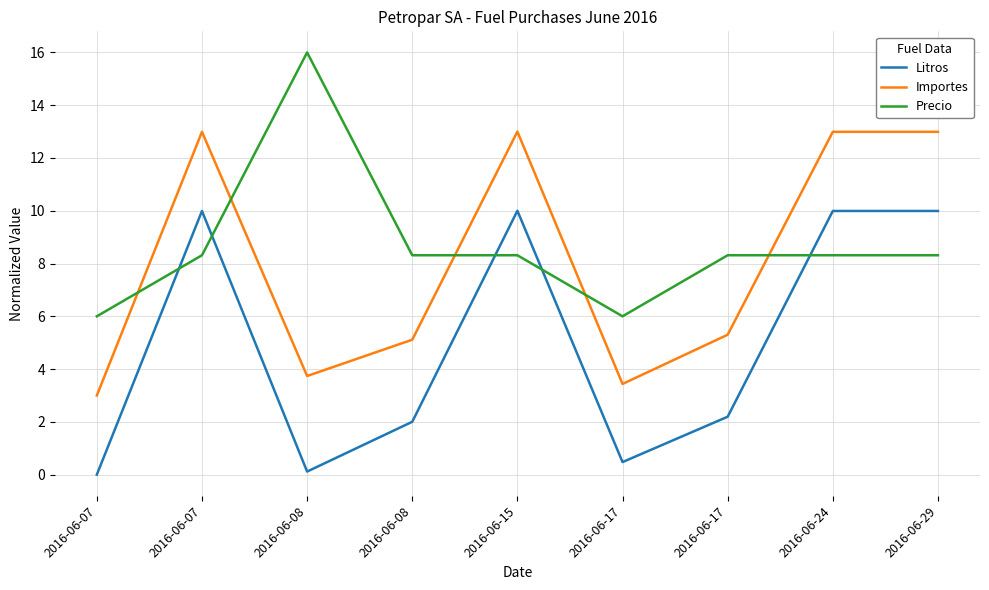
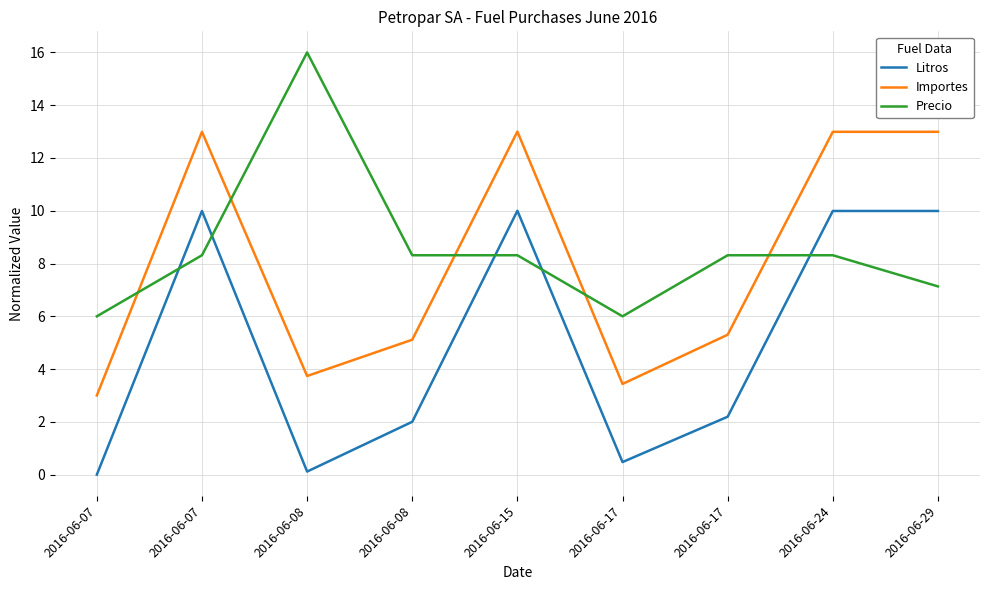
  {
    "Litros": {
      "2016-06-15": 10.0,
      "2016-06-24": 10.0,
      "2016-06-29": 10.0
    },
    "Importes": {
      "2016-06-15": 13.0,
      "2016-06-24": 13.0,
      "2016-06-29": 13.0
    },
    "Precio": {
      "2016-06-15": 8.3,
      "2016-06-24": 8.3,
-     "2016-06-29": 8.3
+     "2016-06-29": 7.1
    }
  }
